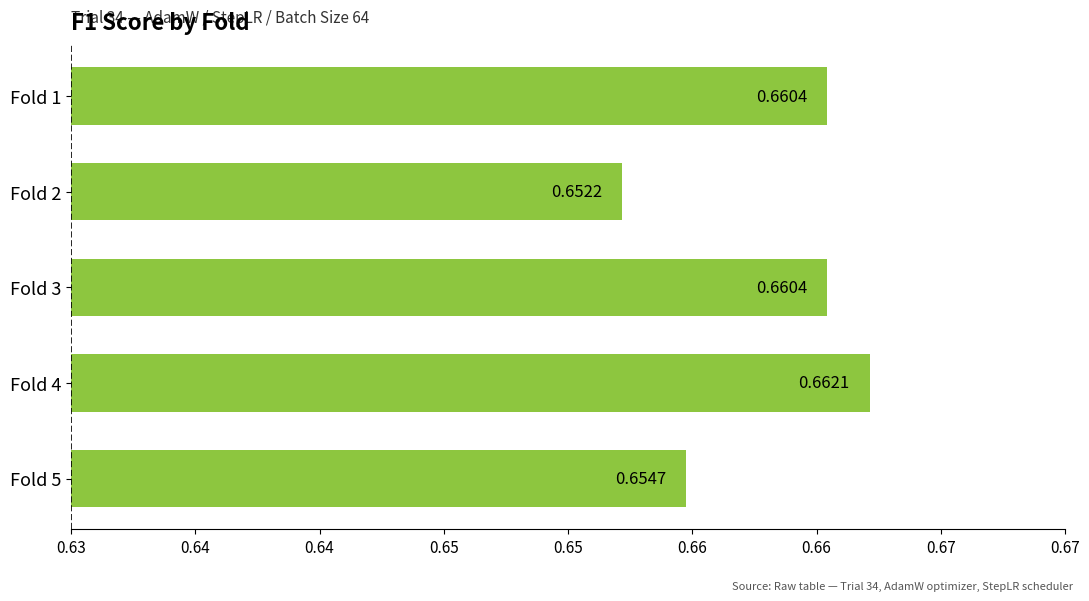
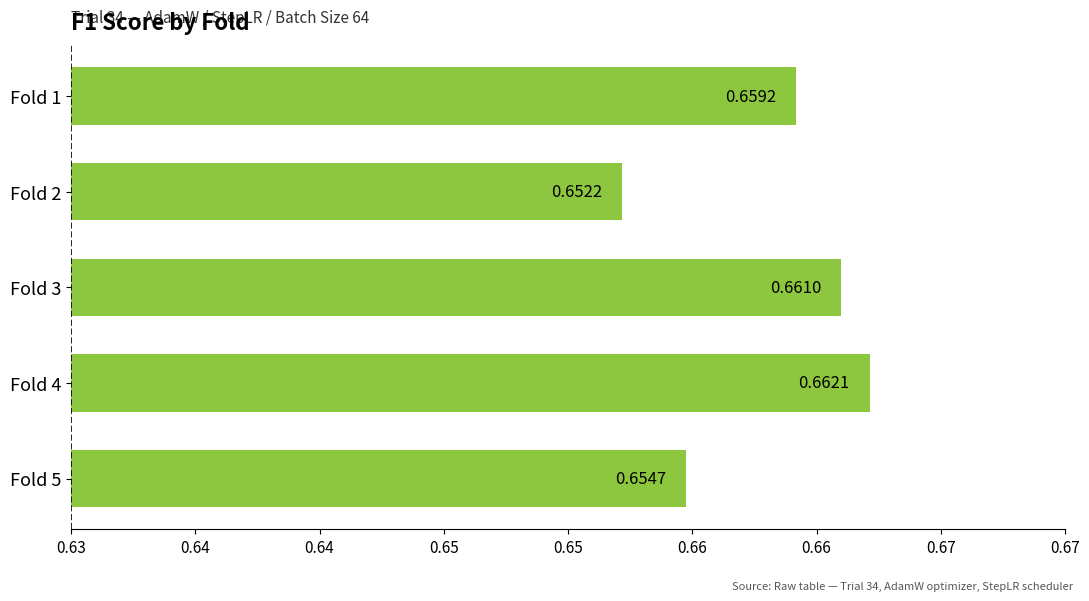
  {
-   "Fold 1": 0.6604,
+   "Fold 1": 0.6592,
    "Fold 2": 0.6522,
-   "Fold 3": 0.6604,
+   "Fold 3": 0.6610,
    "Fold 4": 0.6621,
    "Fold 5": 0.6547
  }
